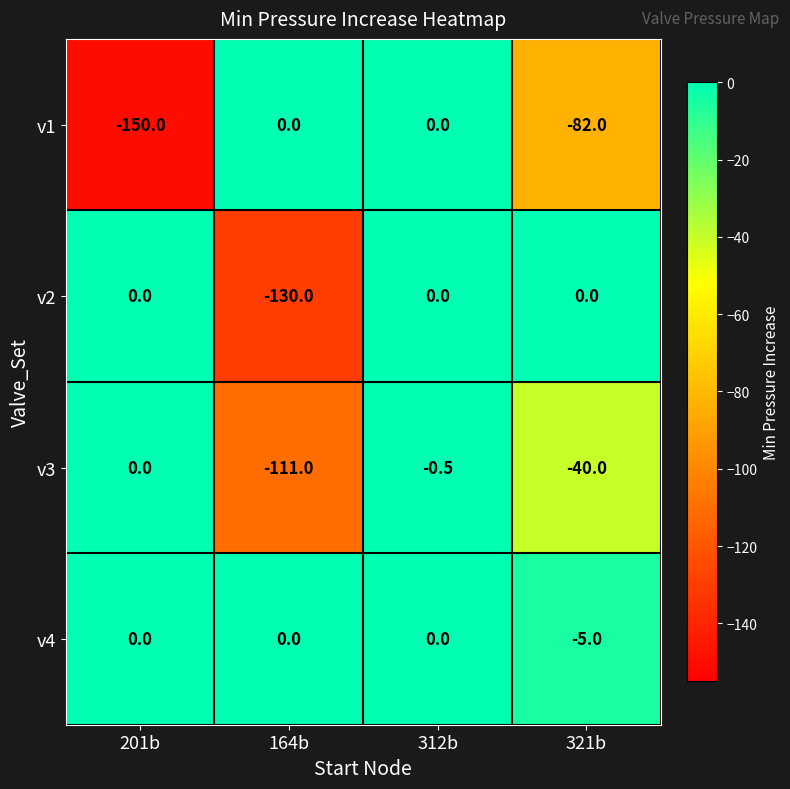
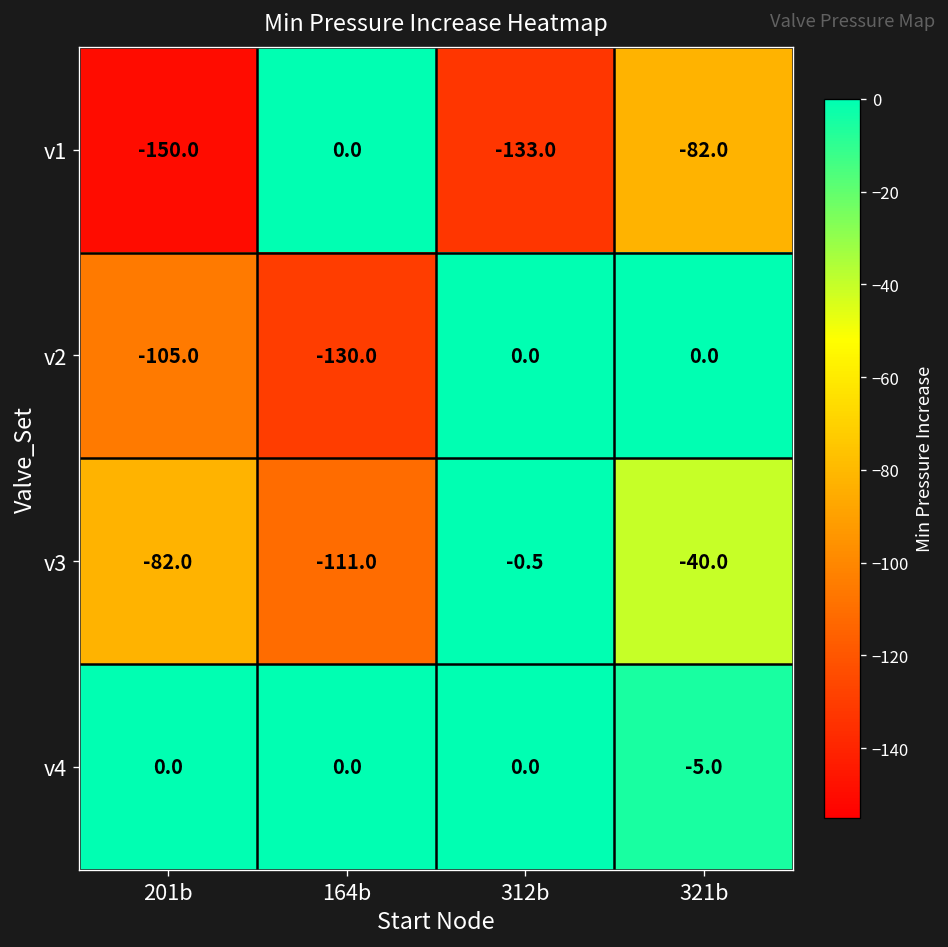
  {
    "v1": {
      "201b": -150.0,
      "164b": 0.0,
-     "312b": 0.0,
+     "312b": -133.0,
      "321b": -82.0
    },
    "v2": {
-     "201b": 0.0,
+     "201b": -105.0,
      "164b": -130.0,
      "312b": 0.0,
      "321b": 0.0
    },
    "v3": {
-     "201b": 0.0,
+     "201b": -82.0,
      "164b": -111.0,
      "312b": -0.5,
      "321b": -40.0
    },
    "v4": {
      "201b": 0.0,
      "164b": 0.0,
      "312b": 0.0,
      "321b": -5.0
    }
  }
